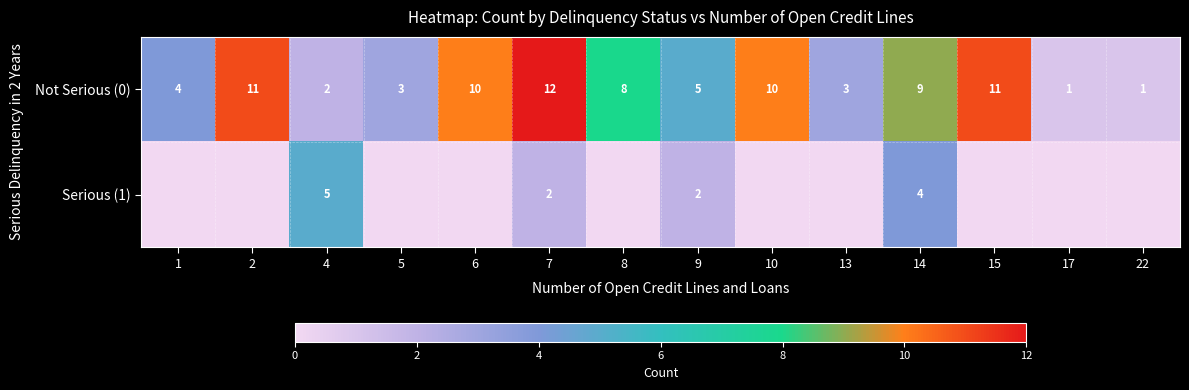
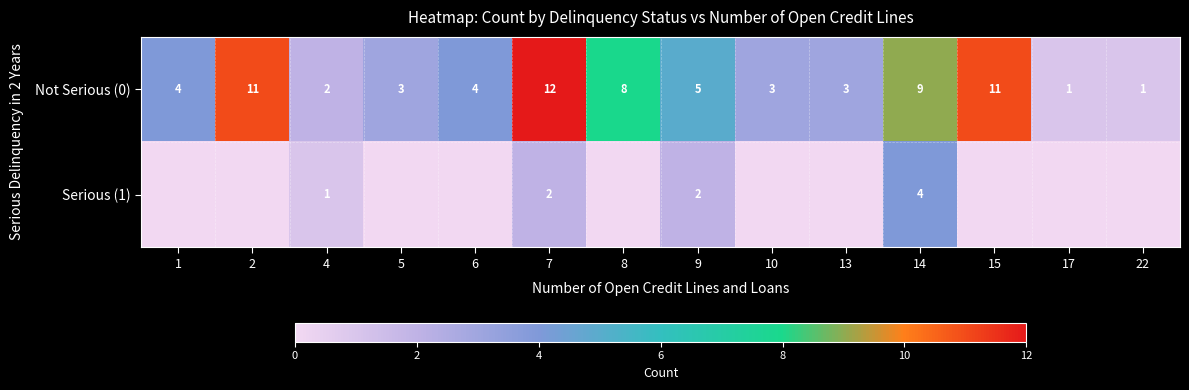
  {
    "Not Serious (0)": {
      "1": 4,
      "2": 11,
      "4": 2,
      "5": 3,
-     "6": 10,
+     "6": 4,
      "7": 12,
      "8": 8,
      "9": 5,
-     "10": 10,
+     "10": 3,
      "13": 3,
      "14": 9,
      "15": 11,
      "17": 1,
      "22": 1
    },
    "Serious (1)": {
-     "4": 5,
+     "4": 1,
      "7": 2,
      "9": 2,
      "14": 4
    }
  }
